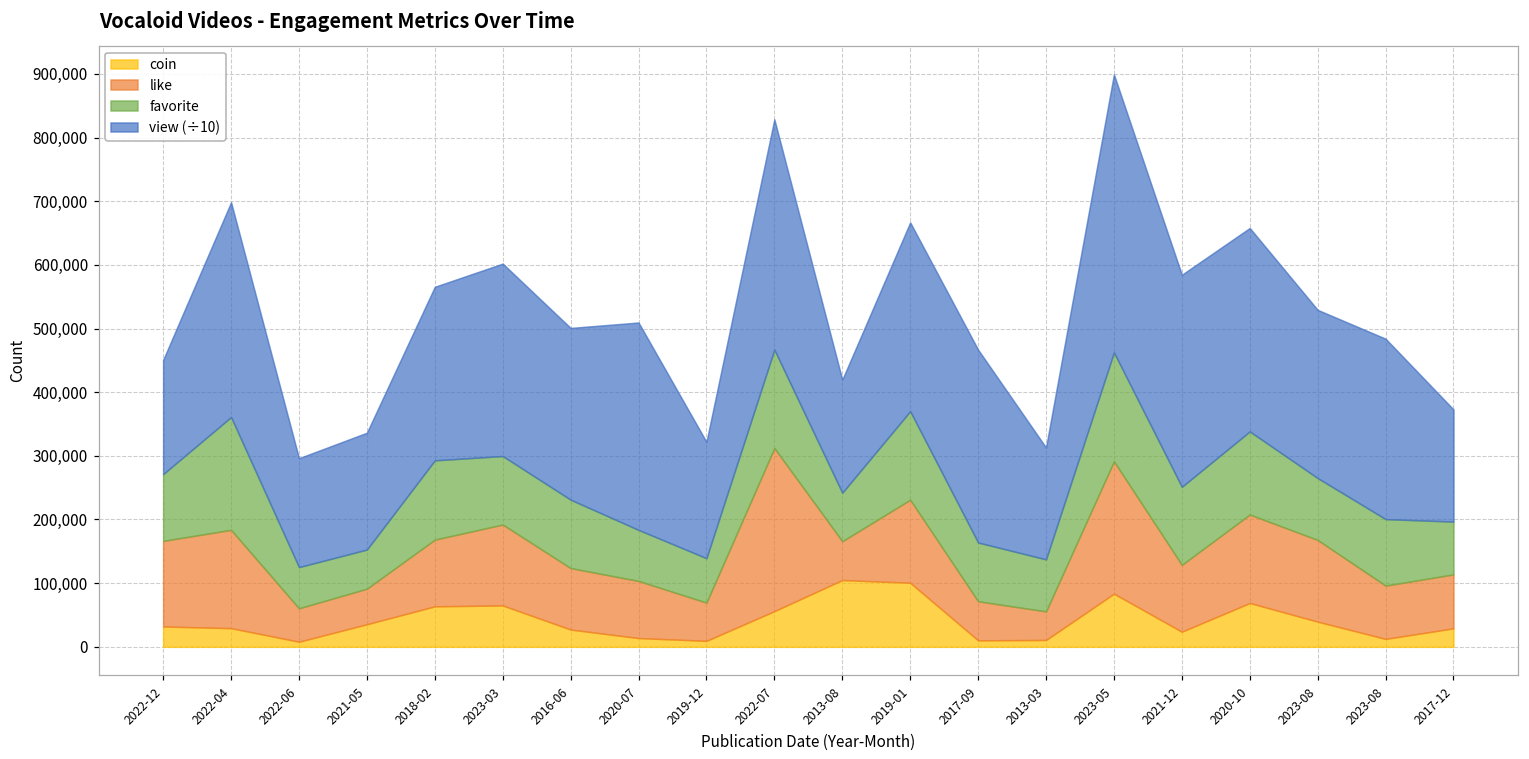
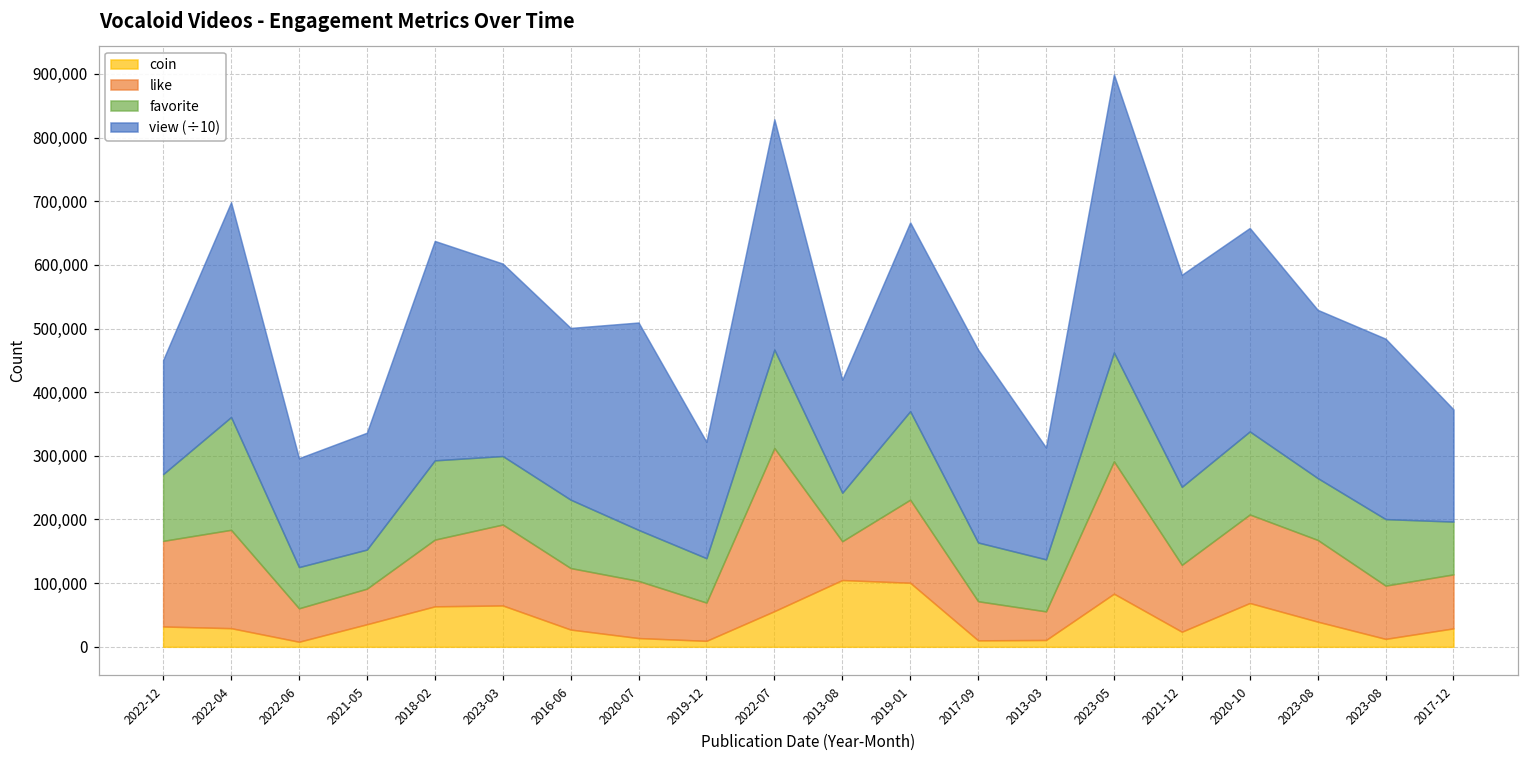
  {
    "coin": {
      "2022-12": "30,000",
      "2022-04": "30,000",
      "2022-06": "10,000",
      "2021-05": "40,000",
      "2018-02": "60,000",
      "2023-03": "60,000",
      "2016-06": "30,000",
      "2020-07": "10,000",
      "2019-12": "10,000",
      "2022-07": "60,000",
      "2013-08": "100,000",
      "2019-01": "100,000",
      "2017-09": "10,000",
      "2013-03": "10,000",
      "2023-05": "80,000",
      "2021-12": "20,000",
      "2020-10": "70,000",
      "2017-12": "30,000"
    },
    "like": {
      "2022-12": "130,000",
      "2022-04": "150,000",
      "2022-06": "50,000",
      "2021-05": "60,000",
      "2018-02": "100,000",
      "2023-03": "130,000",
      "2016-06": "100,000",
      "2020-07": "90,000",
      "2019-12": "60,000",
      "2022-07": "260,000",
      "2013-08": "60,000",
      "2019-01": "130,000",
      "2017-09": "60,000",
      "2013-03": "40,000",
      "2023-05": "210,000",
      "2021-12": "110,000",
      "2020-10": "140,000",
      "2017-12": "80,000"
    },
    "favorite": {
      "2022-12": "100,000",
      "2022-04": "180,000",
      "2022-06": "60,000",
      "2021-05": "60,000",
      "2018-02": "120,000",
      "2023-03": "110,000",
      "2016-06": "110,000",
      "2020-07": "80,000",
      "2019-12": "70,000",
      "2022-07": "150,000",
      "2013-08": "80,000",
      "2019-01": "140,000",
      "2017-09": "90,000",
      "2013-03": "80,000",
      "2023-05": "170,000",
      "2021-12": "120,000",
      "2020-10": "130,000",
      "2017-12": "80,000"
    },
    "view (÷10)": {
      "2022-12": "180,000",
      "2022-04": "340,000",
      "2022-06": "170,000",
      "2021-05": "180,000",
-     "2018-02": "270,000",
+     "2018-02": "340,000",
      "2023-03": "300,000",
      "2016-06": "270,000",
      "2020-07": "330,000",
      "2019-12": "180,000",
      "2022-07": "360,000",
      "2013-08": "180,000",
      "2019-01": "300,000",
      "2017-09": "300,000",
      "2013-03": "180,000",
      "2023-05": "440,000",
      "2021-12": "330,000",
      "2020-10": "320,000",
      "2017-12": "180,000"
    }
  }
